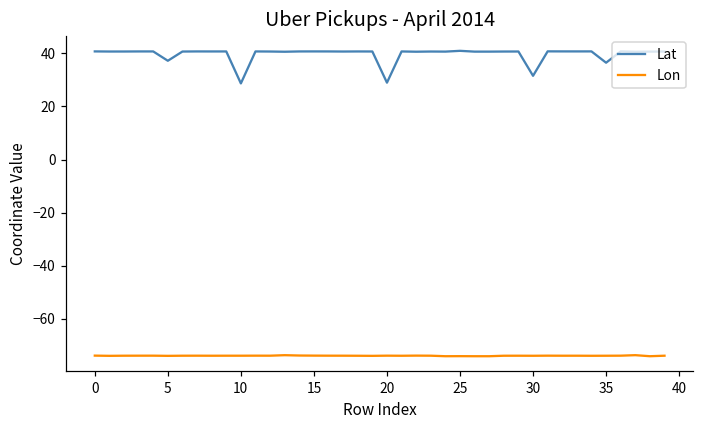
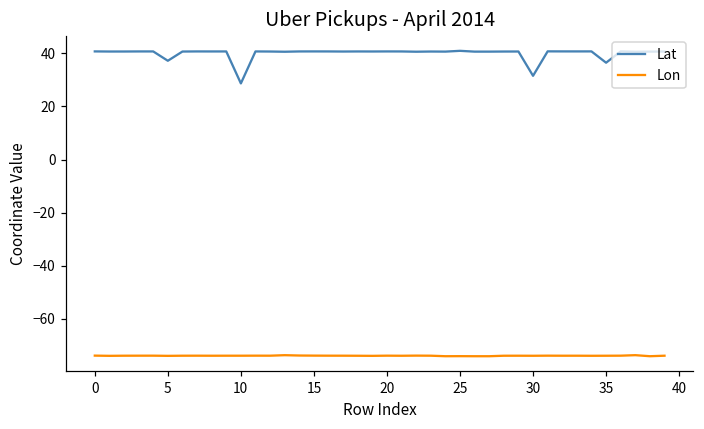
  {
    "Lat": {
      "0": 41,
      "5": 37,
      "10": 29,
      "15": 41,
-     "20": 29,
+     "20": 41,
      "25": 41,
      "30": 32,
      "35": 37
    },
    "Lon": {
      "0": -74,
      "5": -74,
      "10": -74,
      "15": -74,
      "20": -74,
      "25": -74,
      "30": -74,
      "35": -74
    }
  }
